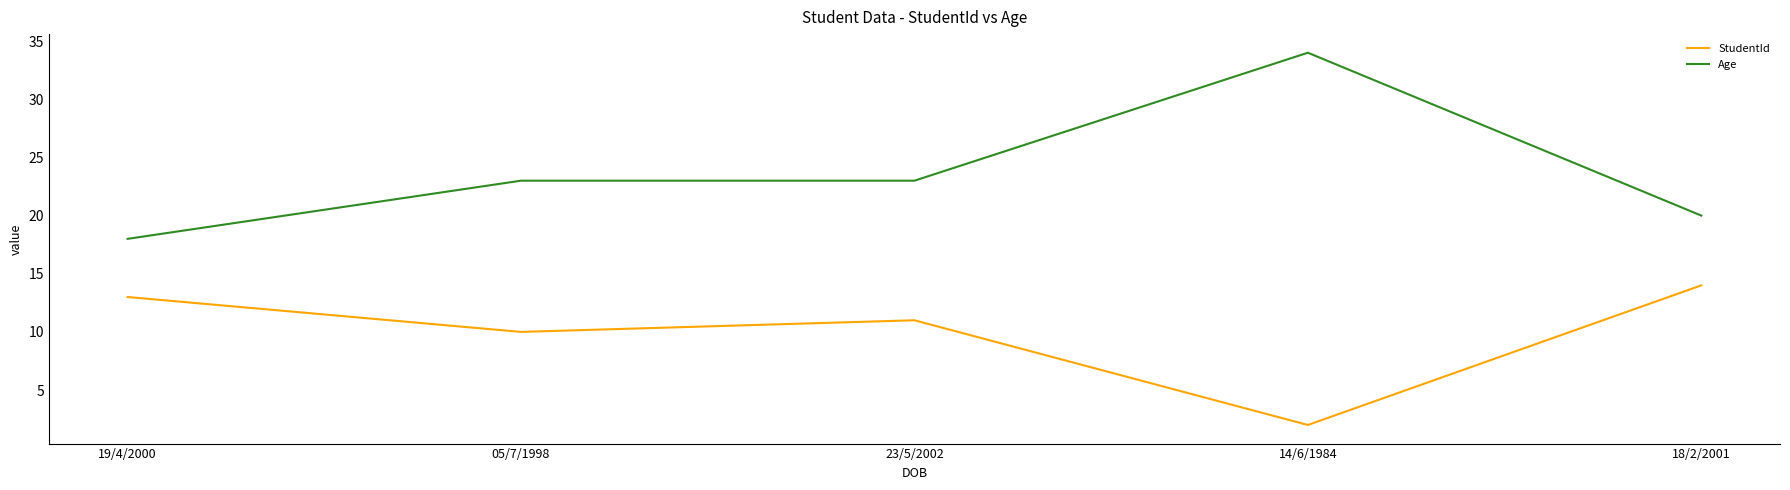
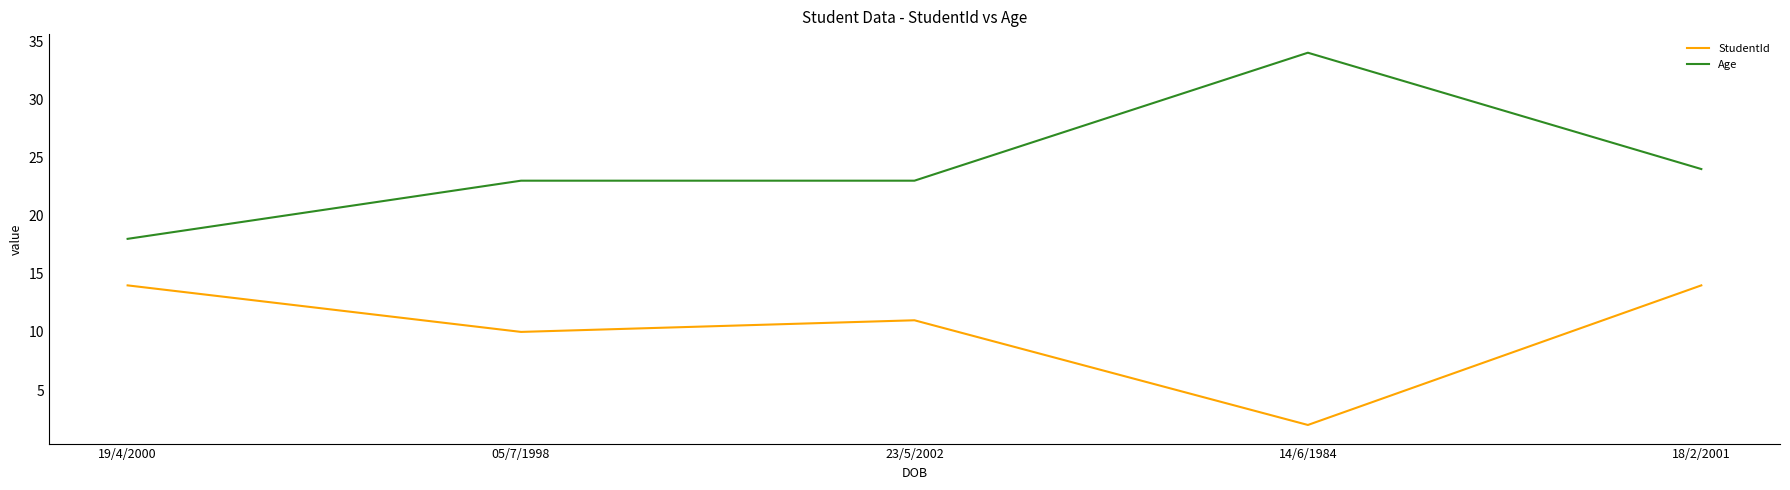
  {
    "StudentId": {
-     "19/4/2000": 13,
+     "19/4/2000": 14,
      "05/7/1998": 10,
      "23/5/2002": 11,
      "14/6/1984": 2,
      "18/2/2001": 14
    },
    "Age": {
      "19/4/2000": 18,
      "05/7/1998": 23,
      "23/5/2002": 23,
      "14/6/1984": 34,
-     "18/2/2001": 20
+     "18/2/2001": 24
    }
  }
